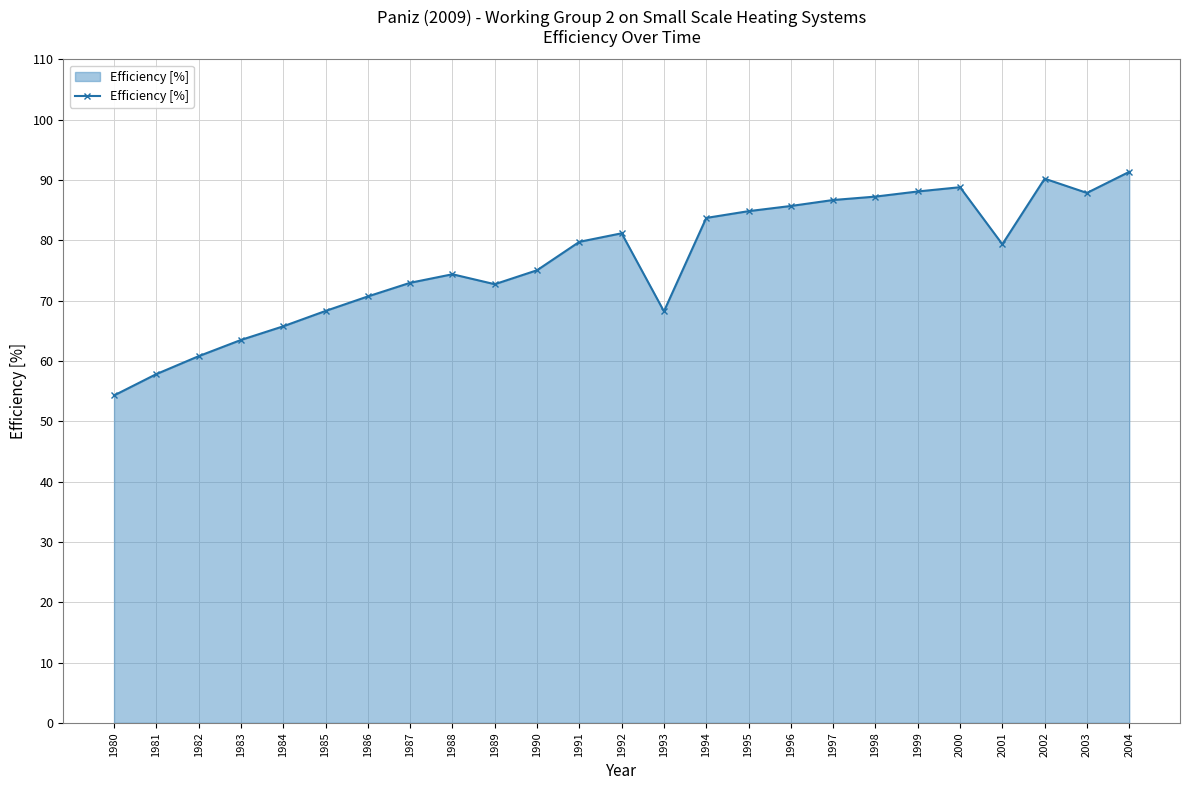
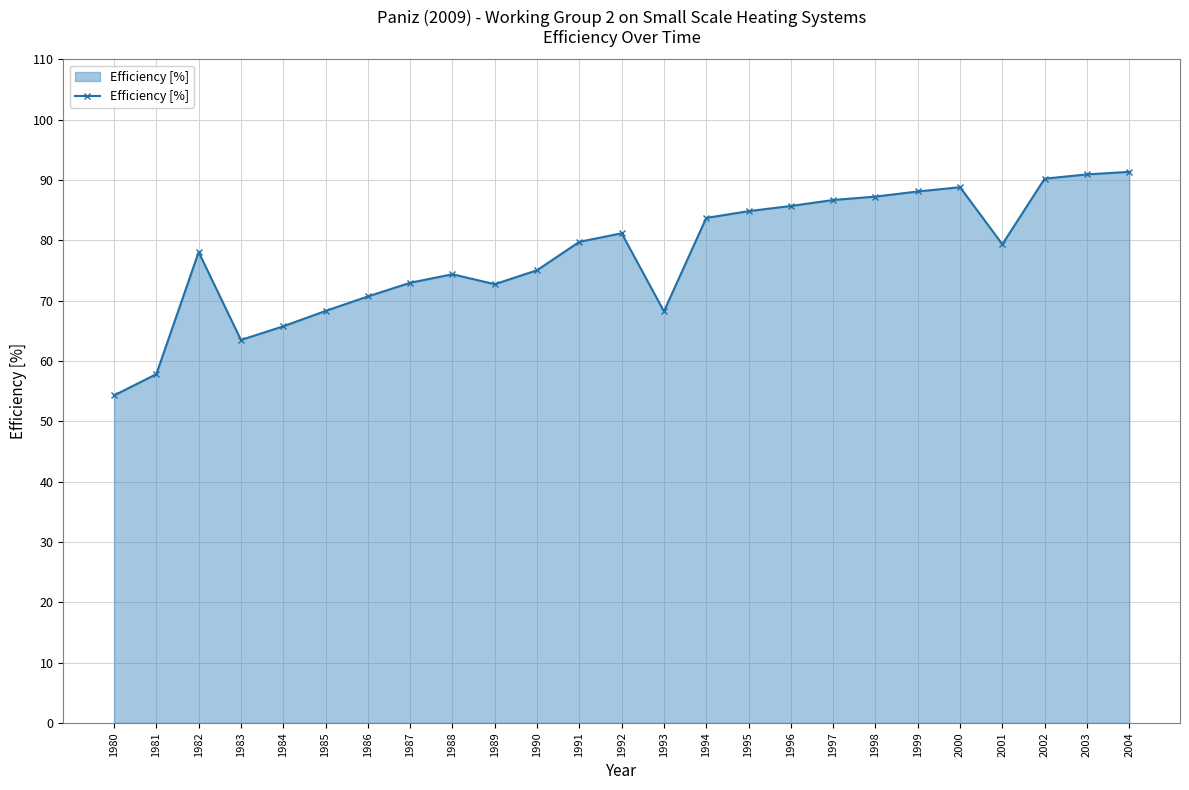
  {
    "1980": 54,
    "1981": 58,
-   "1982": 61,
+   "1982": 78,
    "1983": 63,
    "1984": 66,
    "1985": 68,
    "1986": 71,
    "1987": 73,
    "1988": 74,
    "1989": 73,
    "1990": 75,
    "1991": 80,
    "1992": 81,
    "1993": 68,
    "1994": 84,
    "1995": 85,
    "1996": 86,
    "1997": 87,
    "1998": 87,
    "1999": 88,
    "2000": 89,
    "2001": 79,
    "2002": 90,
-   "2003": 88,
+   "2003": 91,
    "2004": 91
  }
